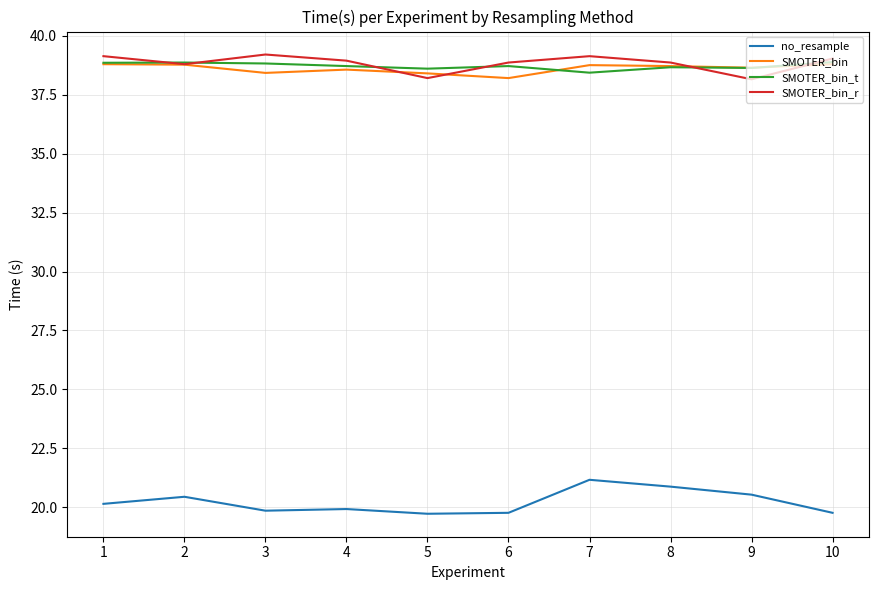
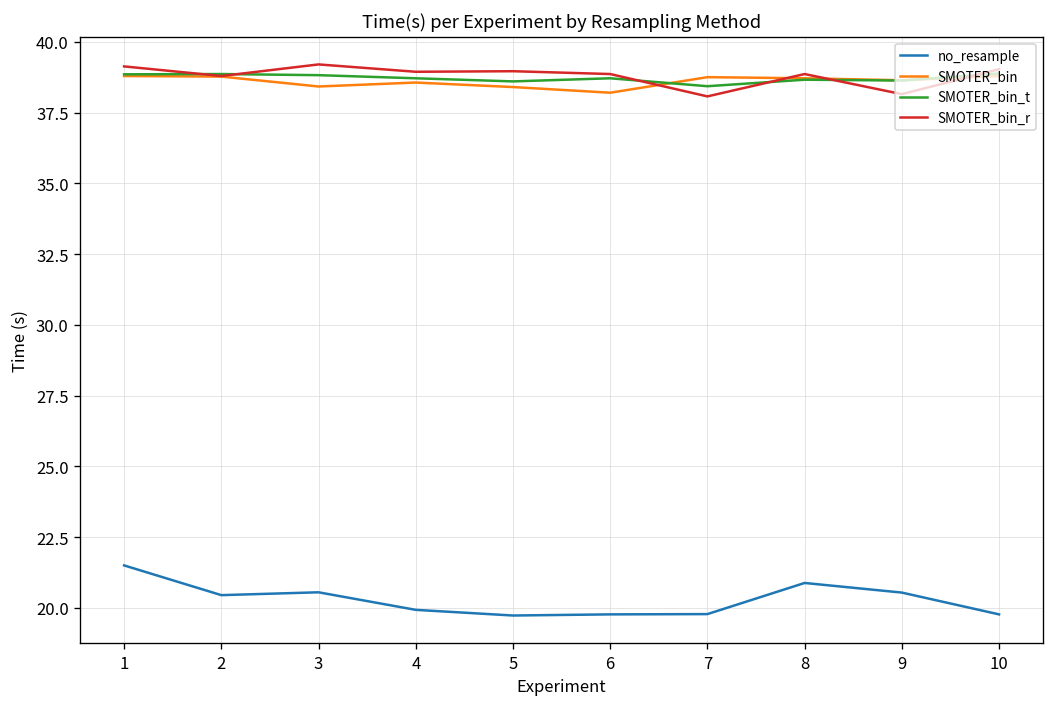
  {
    "no_resample": {
-     "1": 20.2,
+     "1": 21.5,
      "2": 20.5,
-     "3": 19.9,
+     "3": 20.6,
      "4": 19.9,
      "5": 19.7,
      "6": 19.8,
-     "7": 21.2,
+     "7": 19.8,
      "8": 20.9,
      "9": 20.5,
      "10": 19.8
    },
    "SMOTER_bin": {
      "3": 38.4,
      "4": 38.6,
      "5": 38.4,
      "6": 38.2,
      "7": 38.8
    },
    "SMOTER_bin_t": {
      "3": 38.8,
      "4": 38.7,
      "5": 38.6,
      "6": 38.7,
      "7": 38.4
    },
    "SMOTER_bin_r": {
      "1": 39.1,
      "3": 39.2,
      "4": 38.9,
-     "5": 38.2,
+     "5": 39.0,
      "6": 38.9,
-     "7": 39.1,
+     "7": 38.1,
      "8": 38.9
    }
  }
